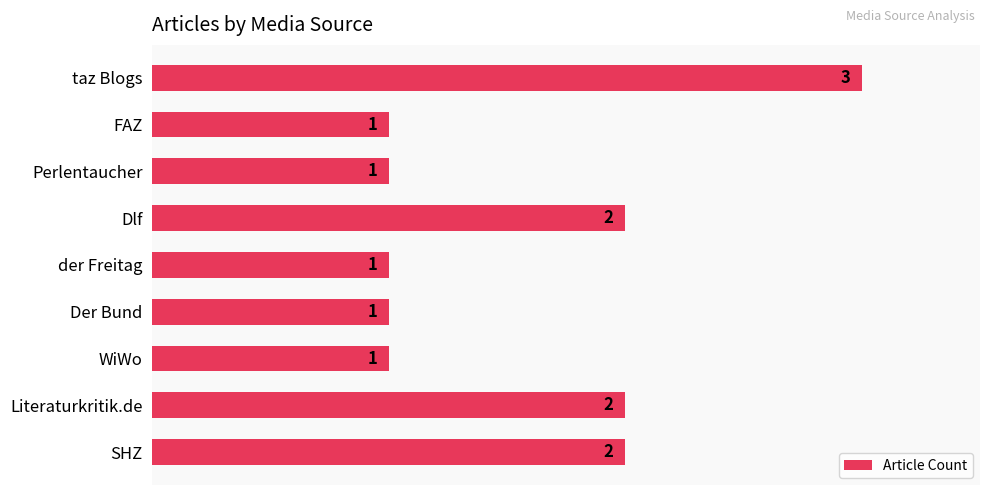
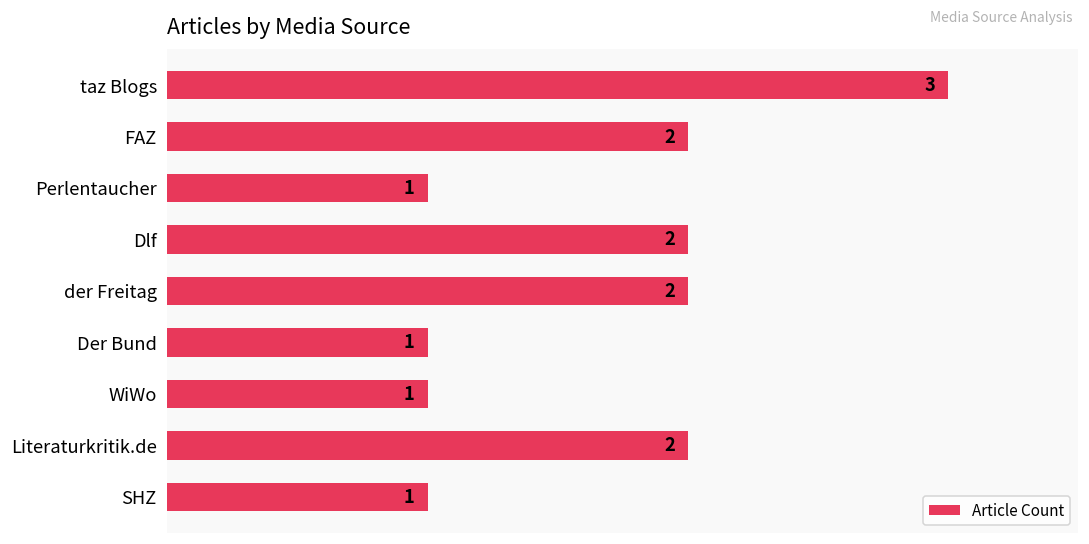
  {
    "taz Blogs": 3,
-   "FAZ": 1,
+   "FAZ": 2,
    "Perlentaucher": 1,
    "Dlf": 2,
-   "der Freitag": 1,
+   "der Freitag": 2,
    "Der Bund": 1,
    "WiWo": 1,
    "Literaturkritik.de": 2,
-   "SHZ": 2
+   "SHZ": 1
  }
